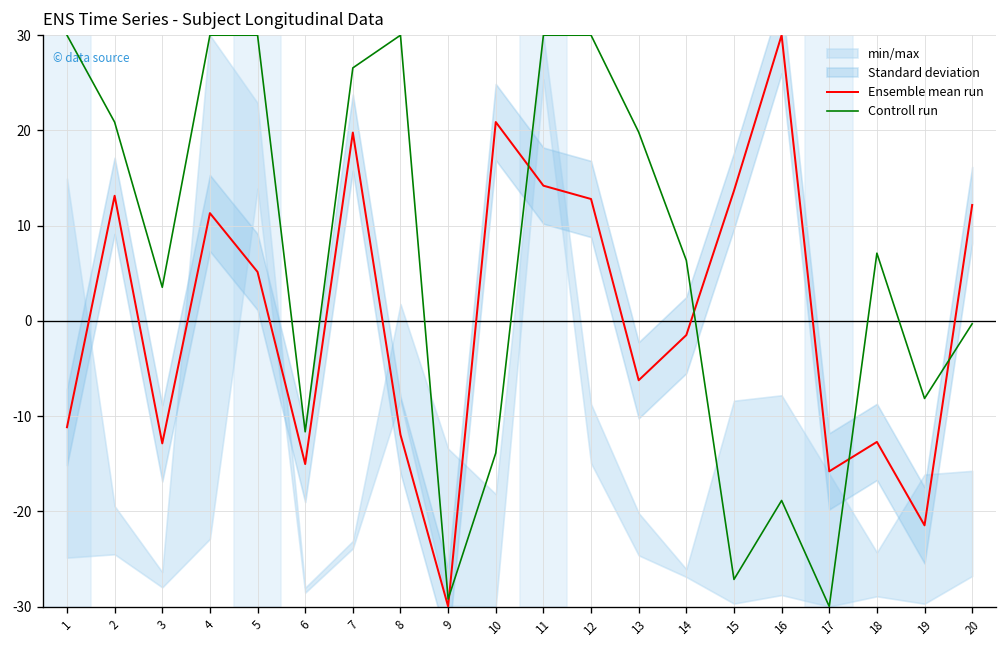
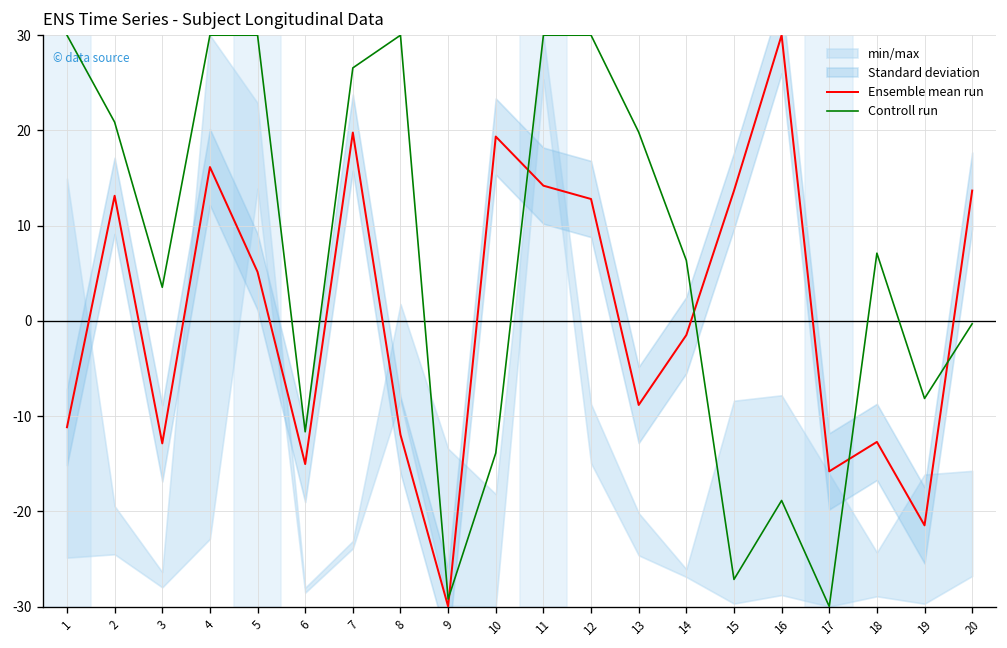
  {
    "Ensemble mean run": {
      "1": -11,
      "2": 13,
      "3": -13,
-     "4": 11,
+     "4": 16,
      "5": 5,
      "6": -15,
      "7": 20,
      "8": -12,
      "9": -30,
-     "10": 21,
+     "10": 19,
      "11": 14,
      "12": 13,
-     "13": -6,
+     "13": -9,
      "14": -1,
      "15": 14,
      "16": 30,
      "18": -13,
      "19": -21,
-     "20": 12
+     "20": 14
    },
    "Controll run": {
      "1": 30,
      "2": 21,
      "3": 4,
      "5": 30,
      "6": -12,
      "7": 27,
      "8": 30,
      "9": -29,
      "10": -14,
      "12": 30,
      "13": 20,
      "14": 6,
      "15": -27,
      "16": -19,
      "17": -30,
      "18": 7,
      "19": -8,
      "20": 0
    }
  }
